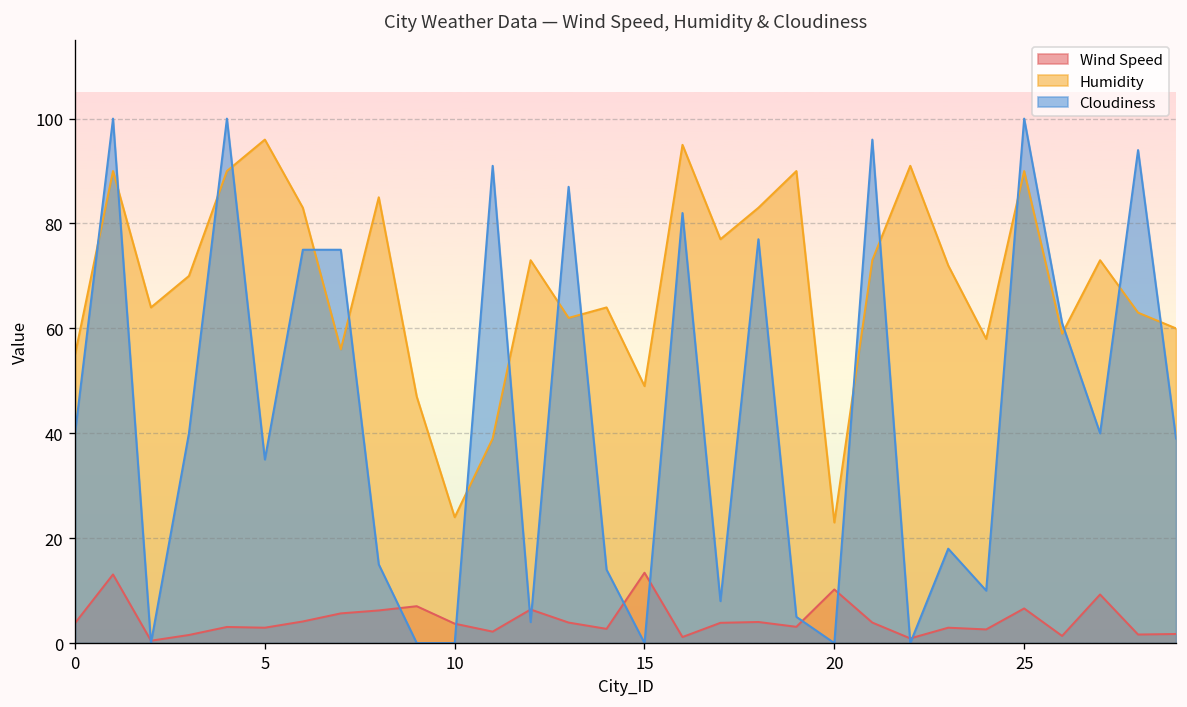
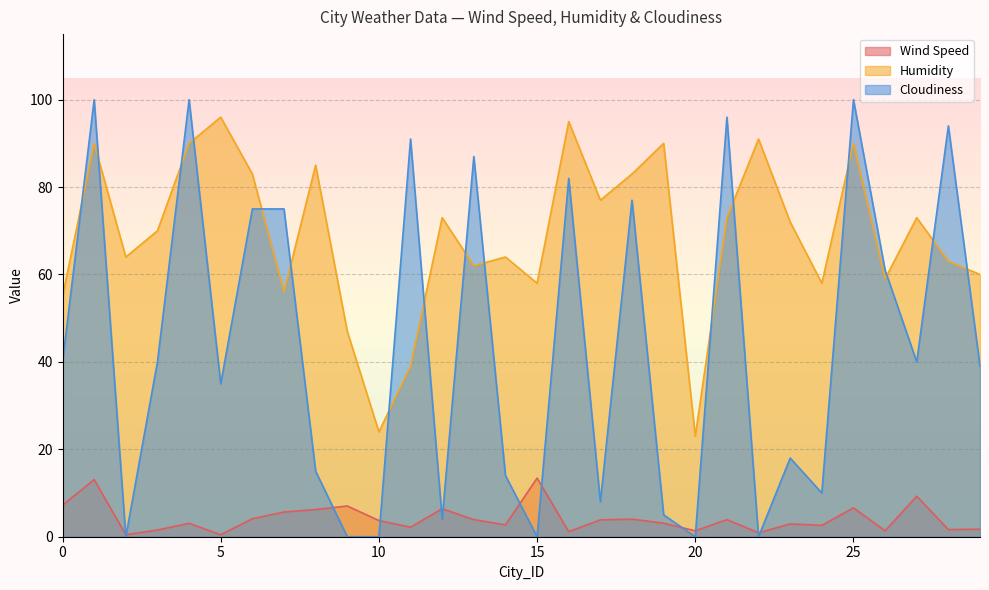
  {
    "Wind Speed": {
-     "0": 4,
-     "5": 3,
+     "0": 7,
+     "5": 0,
      "10": 4,
      "15": 13,
-     "20": 10,
+     "20": 1,
      "25": 7
    },
    "Humidity": {
      "0": 55,
      "5": 96,
      "10": 24,
-     "15": 49,
+     "15": 58,
      "20": 23,
      "25": 90
    },
    "Cloudiness": {
      "0": 40,
      "5": 35,
      "10": 0,
      "15": 0,
      "20": 0,
      "25": 100
    }
  }
